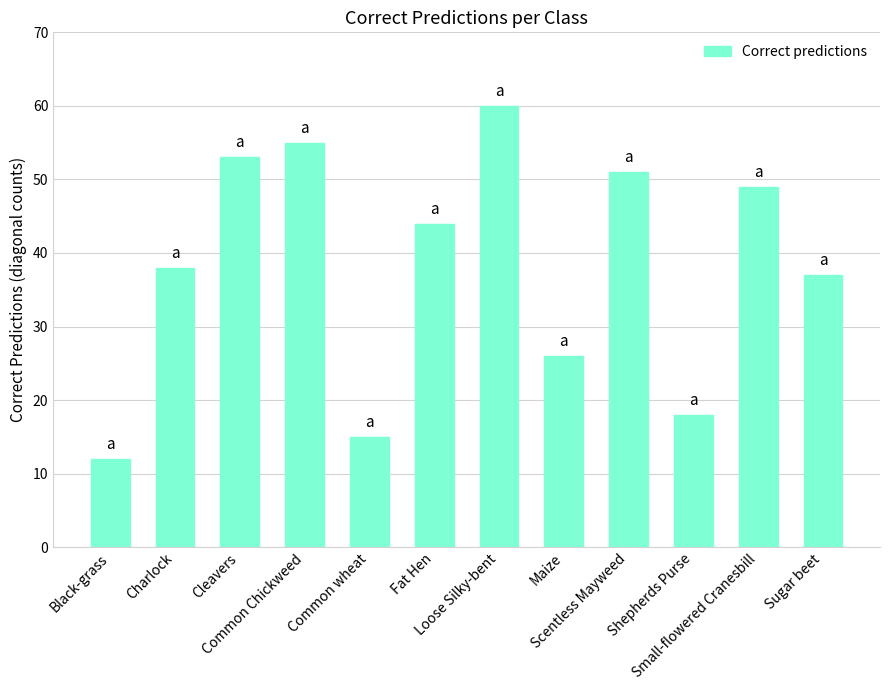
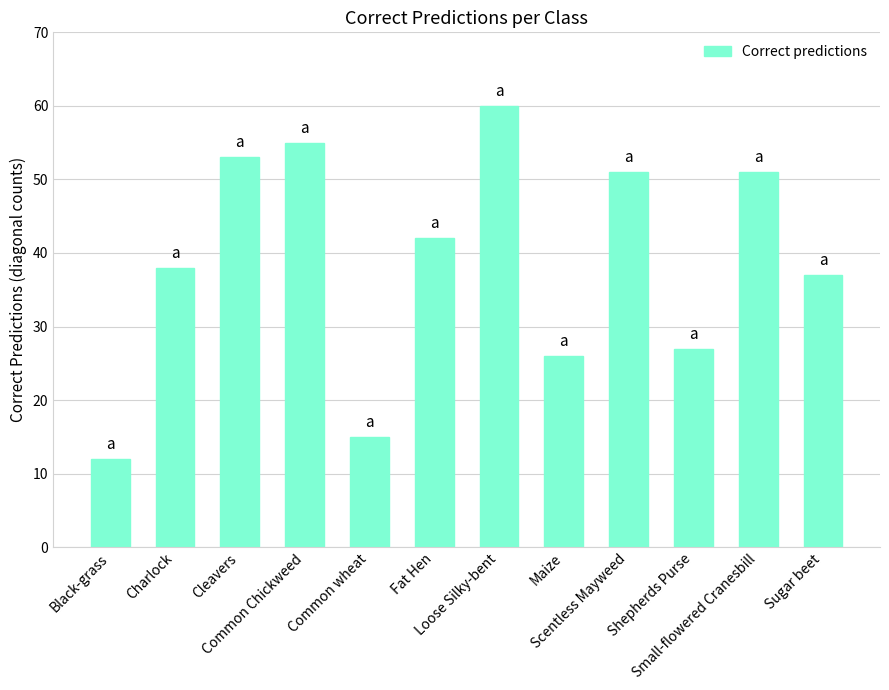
  {
    "Black-grass": 12,
    "Charlock": 38,
    "Cleavers": 53,
    "Common Chickweed": 55,
    "Common wheat": 15,
-   "Fat Hen": 44,
+   "Fat Hen": 42,
    "Loose Silky-bent": 60,
    "Maize": 26,
    "Scentless Mayweed": 51,
-   "Shepherds Purse": 18,
-   "Small-flowered Cranesbill": 49,
+   "Shepherds Purse": 27,
+   "Small-flowered Cranesbill": 51,
    "Sugar beet": 37
  }
